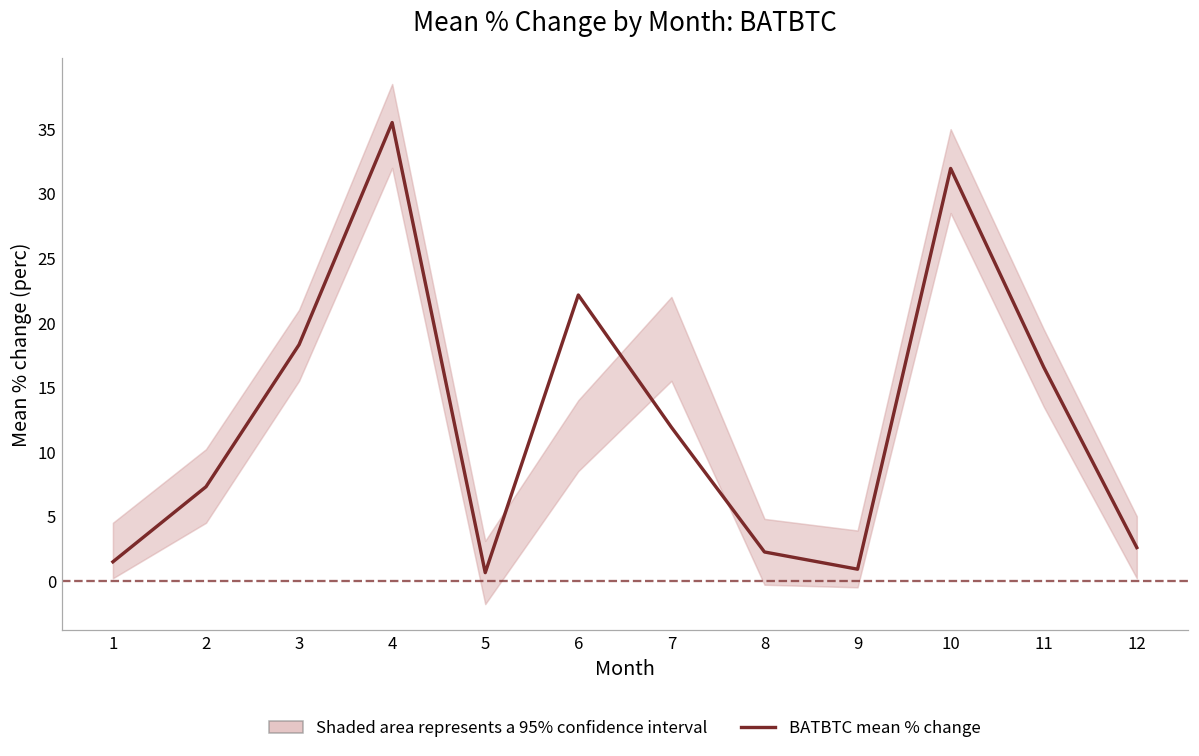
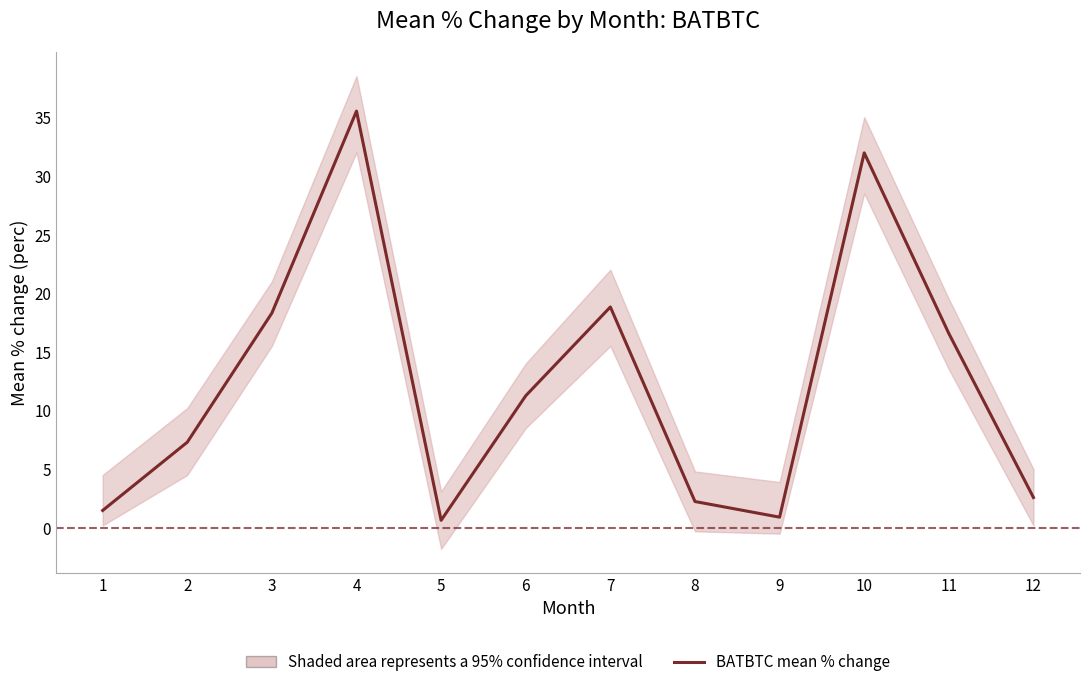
  {
    "BATBTC mean % change": {
      "1": 1.5,
      "2": 7.3,
      "3": 18.3,
      "4": 35.5,
      "5": 0.6,
-     "6": 22.1,
-     "7": 11.9,
+     "6": 11.3,
+     "7": 18.8,
      "8": 2.2,
      "9": 0.9,
      "10": 32.0,
      "11": 16.6,
      "12": 2.6
    }
  }
